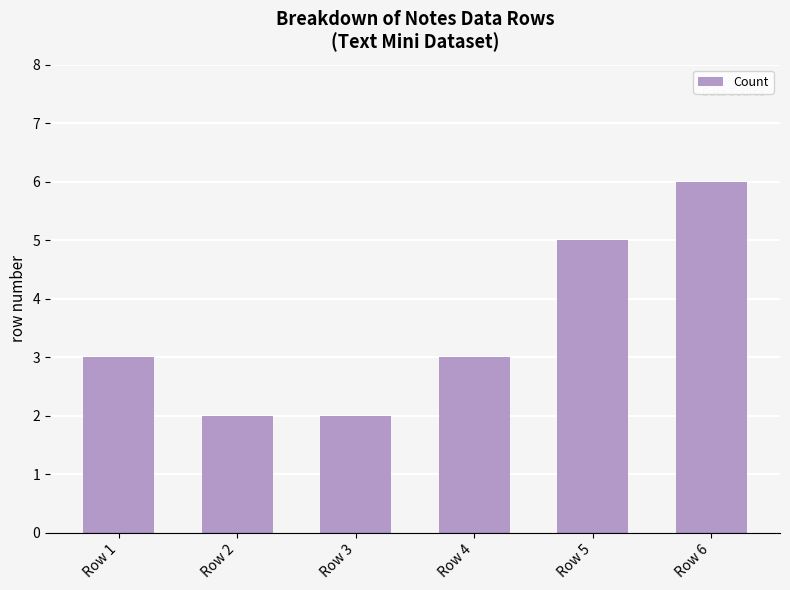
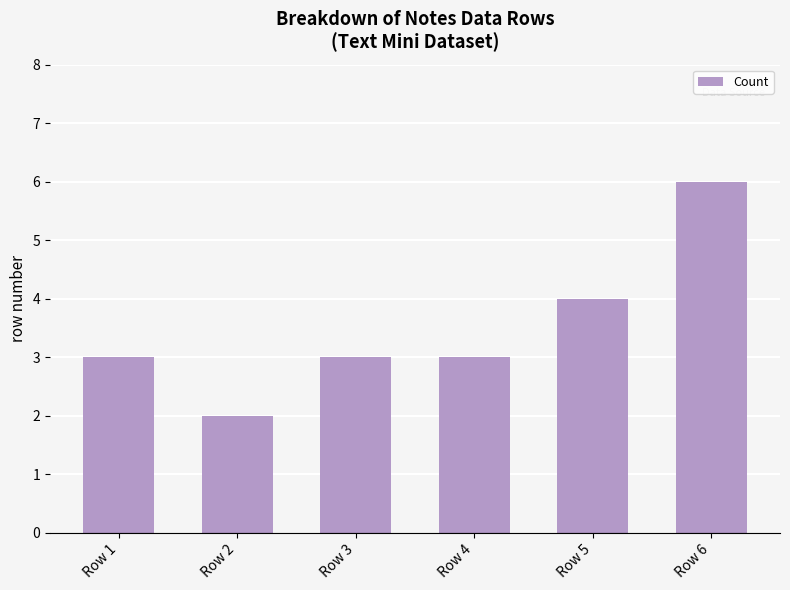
  {
    "Row 1": 3,
    "Row 2": 2,
-   "Row 3": 2,
+   "Row 3": 3,
    "Row 4": 3,
-   "Row 5": 5,
+   "Row 5": 4,
    "Row 6": 6
  }
